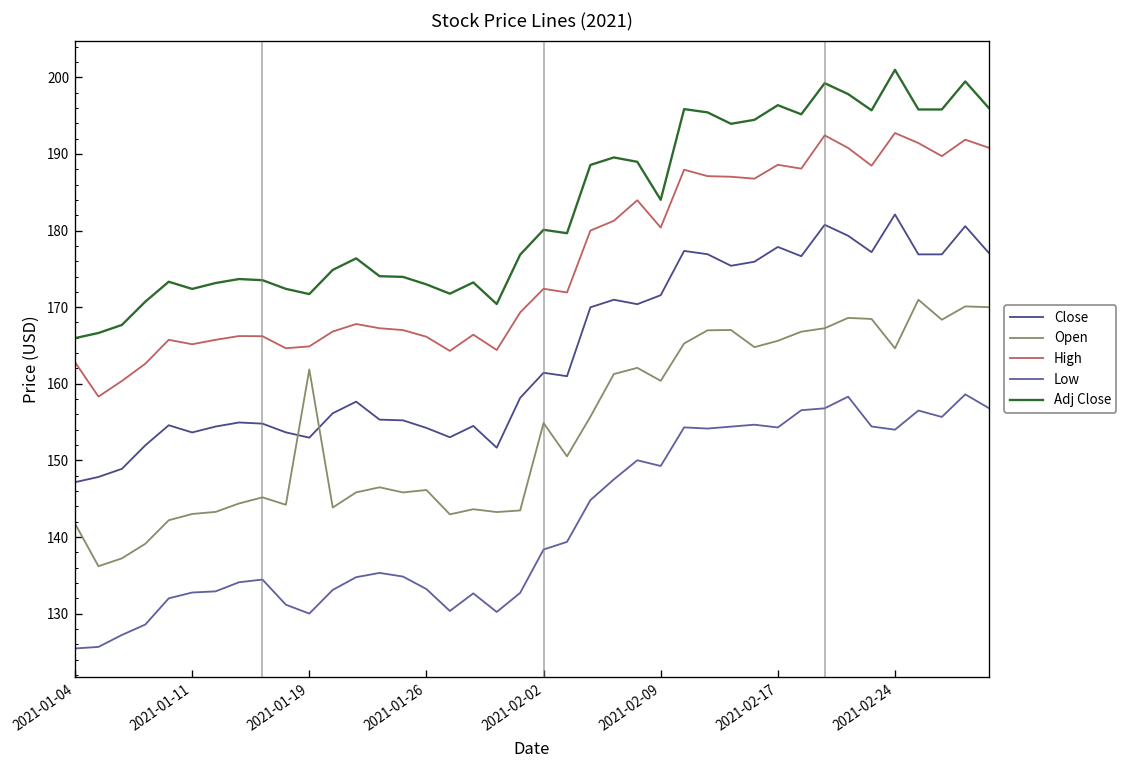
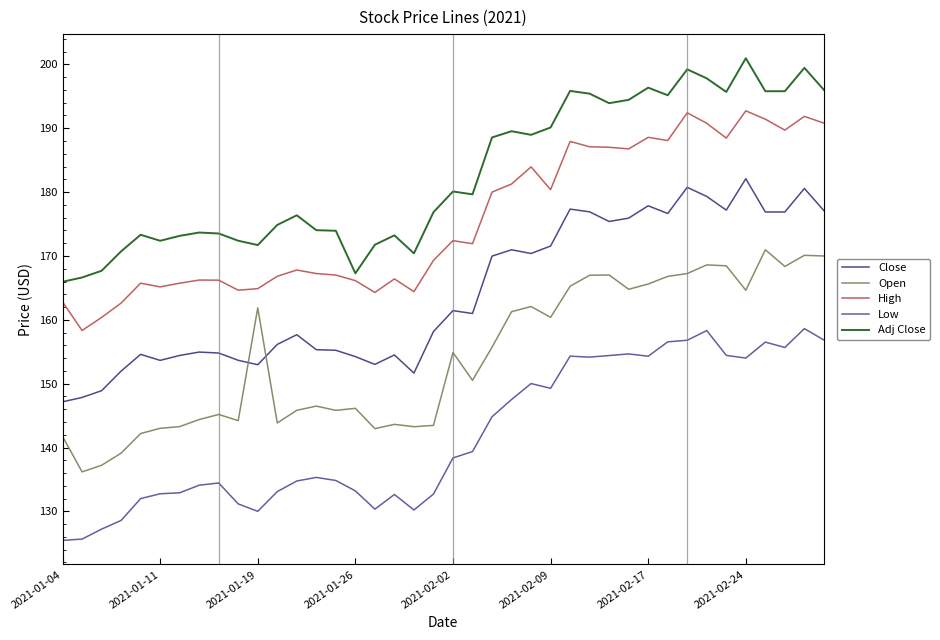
  {
    "Open": {
      "2021-01-04": 142,
      "2021-01-11": 143,
      "2021-01-19": 162,
      "2021-01-26": 146,
      "2021-02-02": 155,
      "2021-02-09": 160,
      "2021-02-17": 166,
      "2021-02-24": 165
    },
    "High": {
      "2021-01-04": 163,
      "2021-01-11": 165,
      "2021-01-19": 165,
      "2021-01-26": 166,
      "2021-02-02": 172,
      "2021-02-09": 180,
      "2021-02-17": 189,
      "2021-02-24": 193
    },
    "Adj Close": {
      "2021-01-04": 166,
      "2021-01-11": 172,
      "2021-01-19": 172,
-     "2021-01-26": 173,
+     "2021-01-26": 167,
      "2021-02-02": 180,
-     "2021-02-09": 184,
+     "2021-02-09": 190,
      "2021-02-17": 196,
      "2021-02-24": 201
    }
  }
